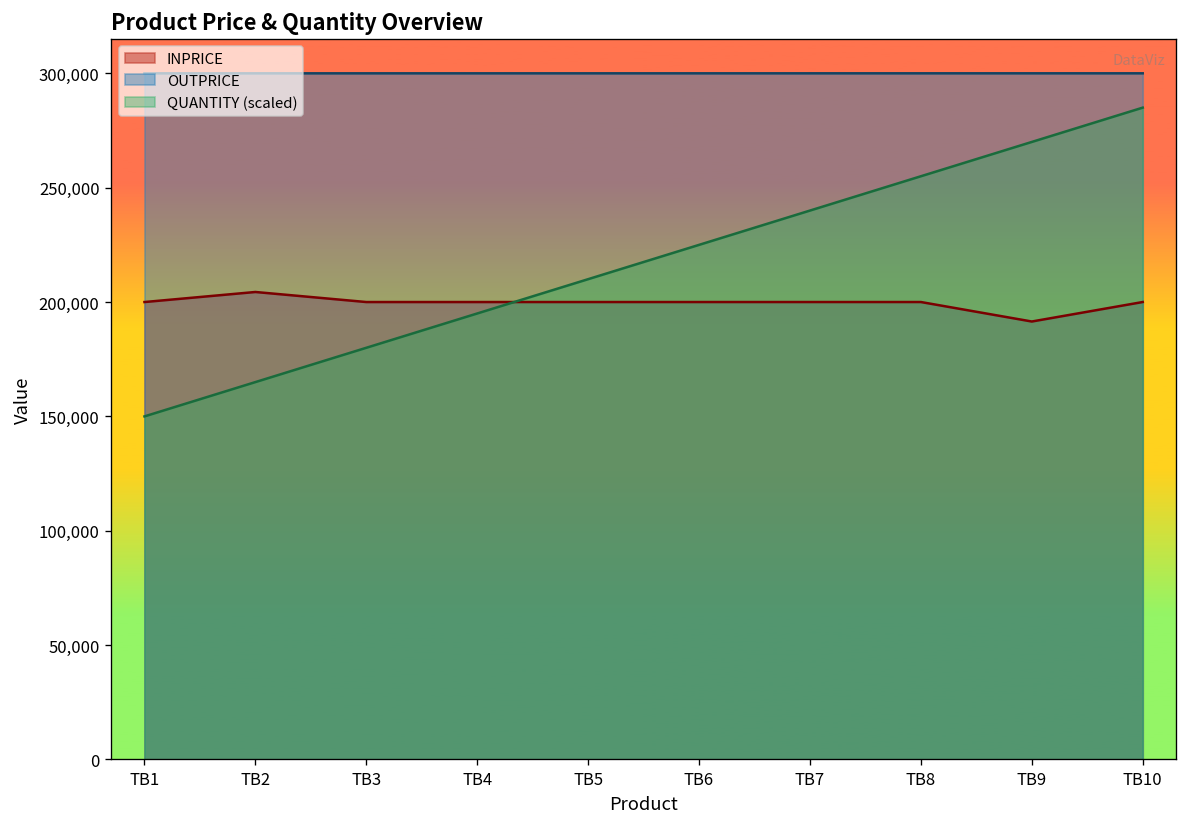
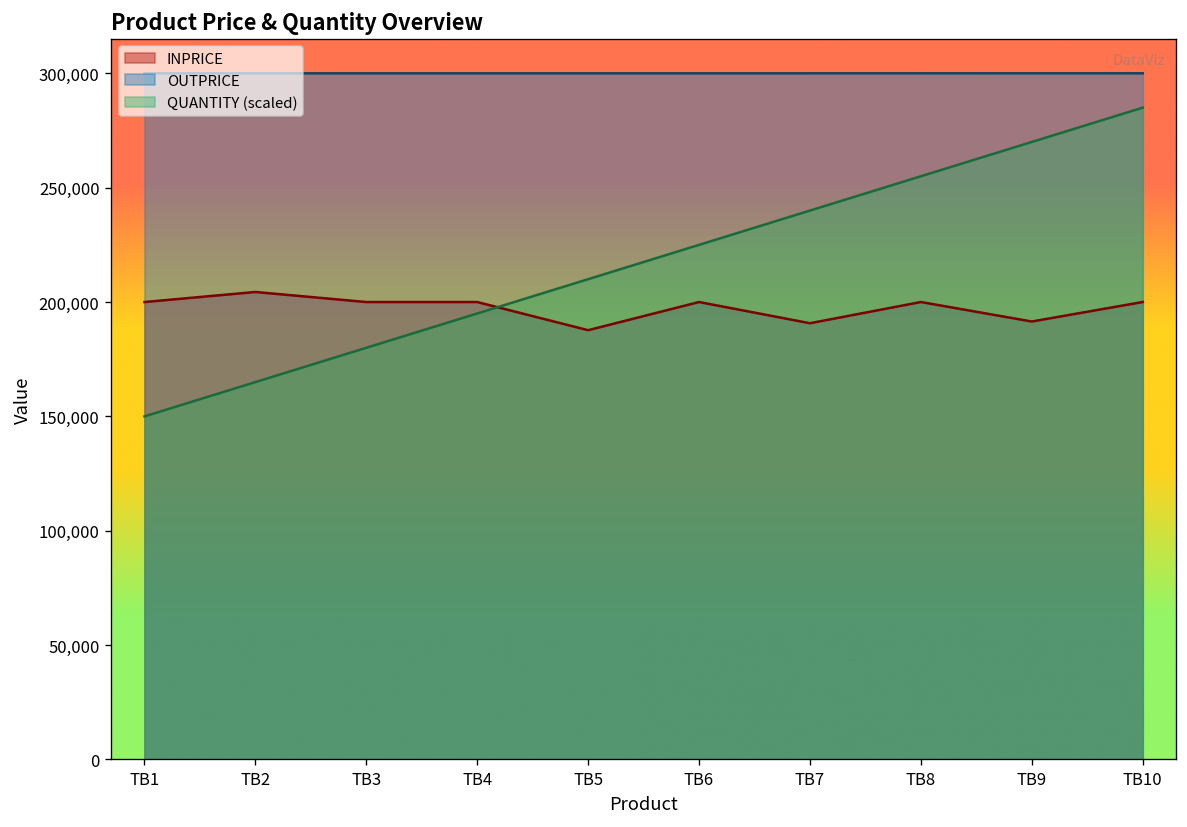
  {
    "INPRICE": {
      "TB1": "200,000",
      "TB2": "204,000",
      "TB3": "200,000",
      "TB4": "200,000",
-     "TB5": "200,000",
+     "TB5": "188,000",
      "TB6": "200,000",
-     "TB7": "200,000",
+     "TB7": "191,000",
      "TB8": "200,000",
      "TB9": "191,000",
      "TB10": "200,000"
    },
    "OUTPRICE": {
      "TB3": "300,000",
      "TB4": "300,000",
      "TB5": "300,000",
      "TB6": "300,000",
      "TB7": "300,000",
      "TB8": "300,000",
      "TB9": "300,000",
      "TB10": "300,000"
    },
    "QUANTITY (scaled)": {
      "TB1": "150,000",
      "TB2": "165,000",
      "TB3": "180,000",
      "TB4": "195,000",
      "TB5": "210,000",
      "TB6": "225,000",
      "TB7": "240,000",
      "TB8": "255,000",
      "TB9": "270,000",
      "TB10": "285,000"
    }
  }
